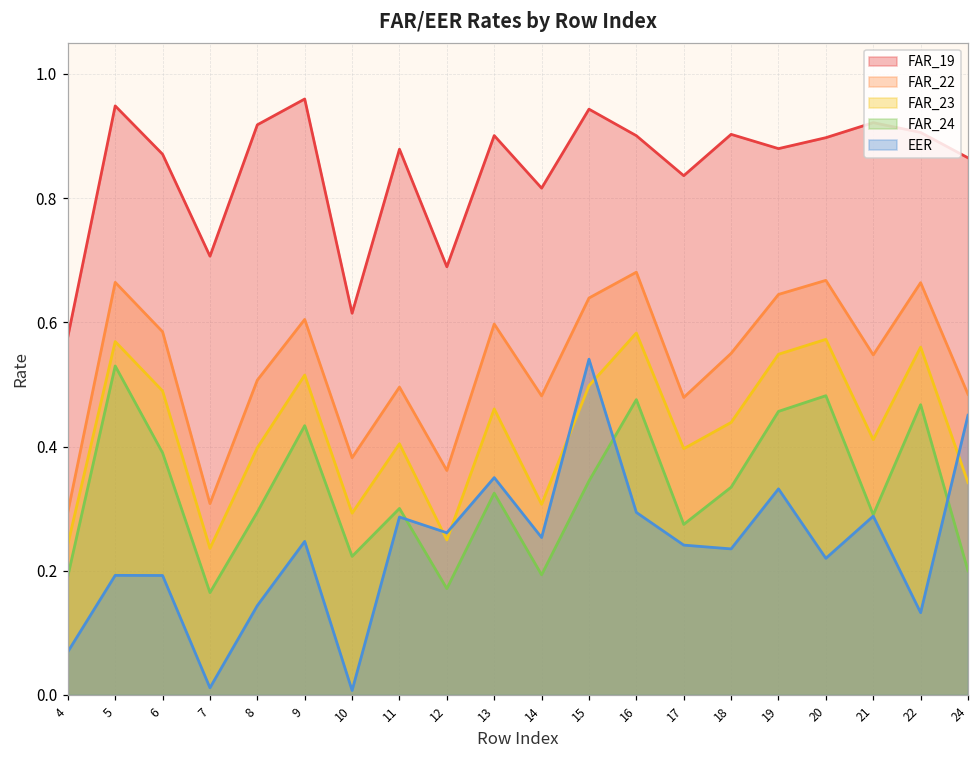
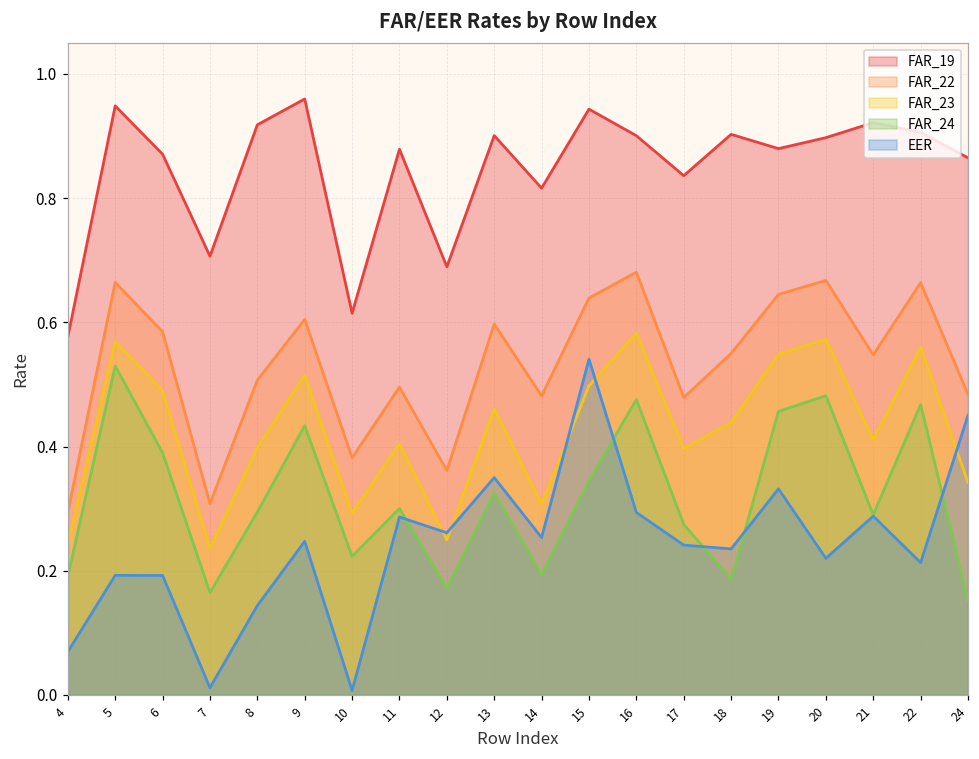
  {
    "FAR_24": {
      "4": 0.19,
      "5": 0.53,
      "6": 0.39,
      "7": 0.16,
      "8": 0.29,
      "9": 0.43,
      "10": 0.22,
      "11": 0.30,
      "12": 0.17,
      "13": 0.32,
      "14": 0.19,
      "15": 0.34,
      "16": 0.48,
      "17": 0.27,
-     "18": 0.33,
+     "18": 0.19,
      "19": 0.46,
      "20": 0.48,
      "22": 0.47,
-     "24": 0.20
+     "24": 0.15
    },
    "EER": {
      "4": 0.07,
      "5": 0.19,
      "6": 0.19,
      "7": 0.01,
      "8": 0.14,
      "9": 0.25,
      "10": 0.01,
      "11": 0.29,
      "12": 0.26,
      "13": 0.35,
      "14": 0.25,
      "15": 0.54,
      "16": 0.29,
      "17": 0.24,
      "18": 0.24,
      "19": 0.33,
      "20": 0.22,
-     "22": 0.13,
+     "22": 0.21,
      "24": 0.45
    }
  }
